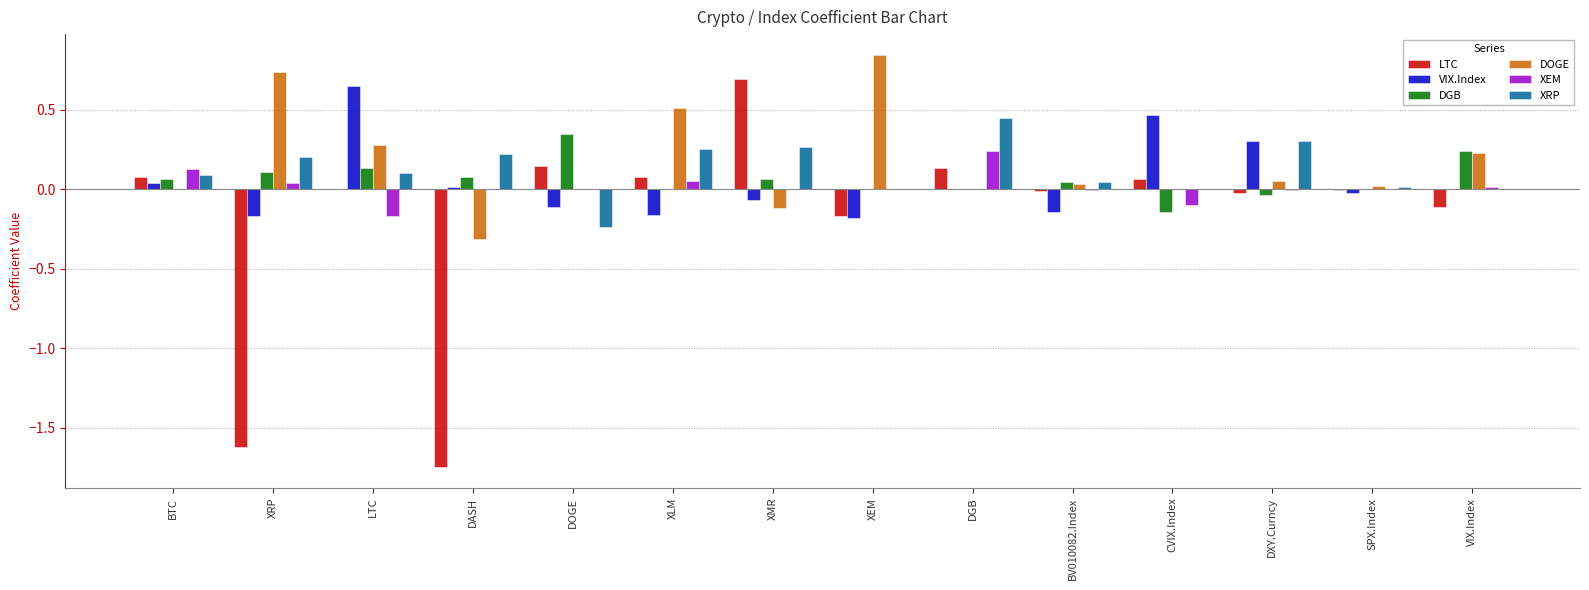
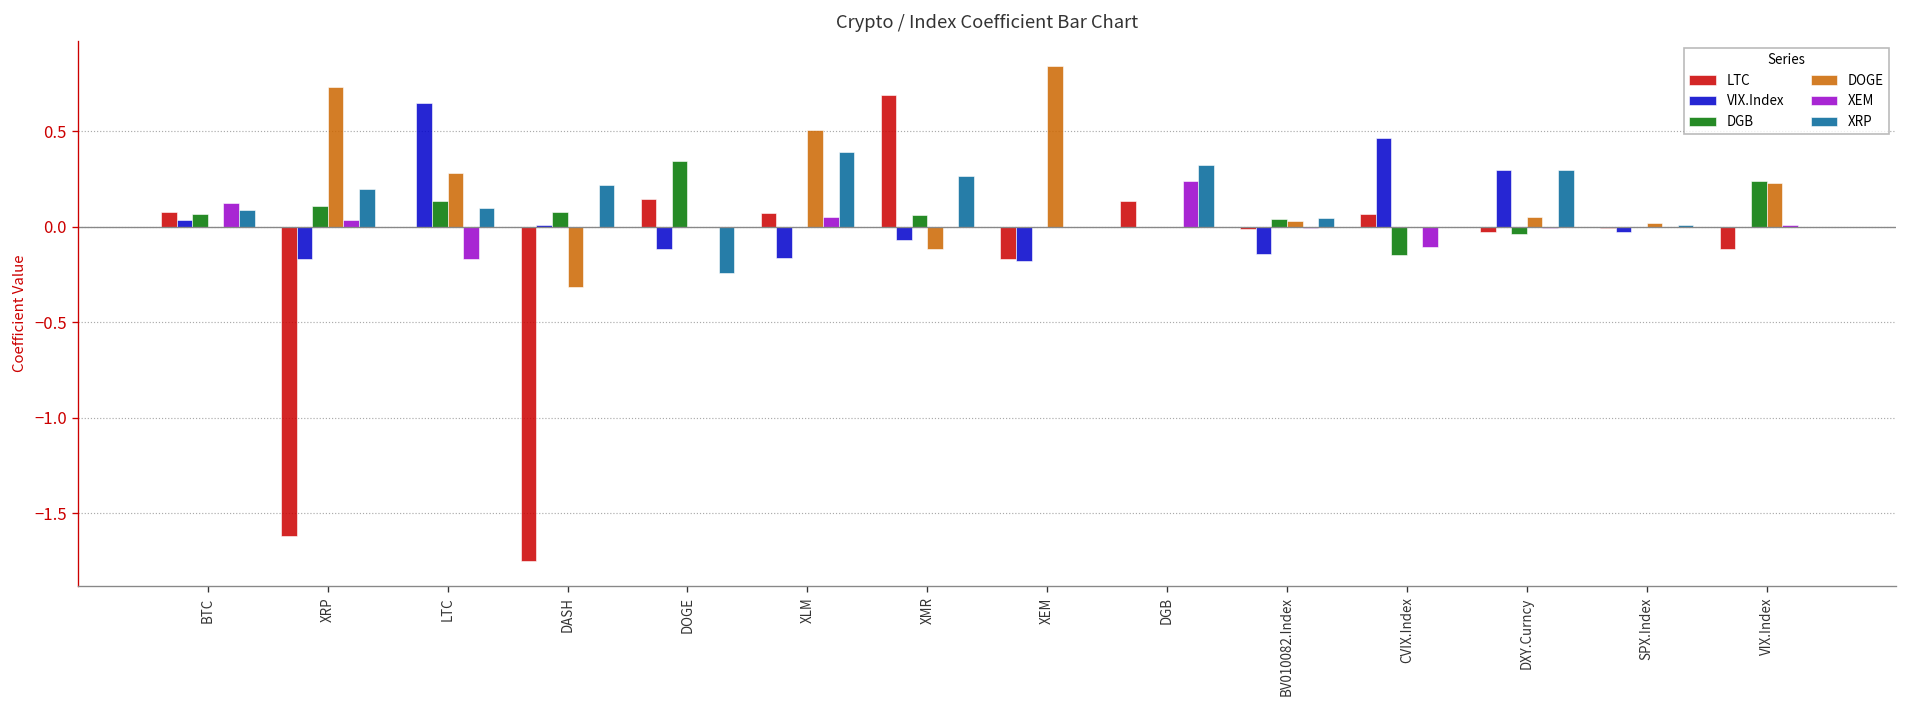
  {
    "LTC": {
      "BTC": 0.08,
      "XRP": -1.62,
      "LTC": 0.00,
      "DASH": -1.75,
      "DOGE": 0.15,
      "XLM": 0.07,
      "XMR": 0.69,
      "XEM": -0.17,
      "DGB": 0.14,
      "CVIX.Index": 0.07,
      "DXY.Curncy": -0.02,
      "VIX.Index": -0.11
    },
    "VIX.Index": {
      "BTC": 0.04,
      "XRP": -0.17,
      "LTC": 0.65,
      "DOGE": -0.12,
      "XLM": -0.16,
      "XMR": -0.07,
      "XEM": -0.18,
      "BV010082.Index": -0.14,
      "CVIX.Index": 0.47,
      "DXY.Curncy": 0.30,
      "SPX.Index": -0.03,
      "VIX.Index": 0.00
    },
    "DGB": {
      "BTC": 0.07,
      "XRP": 0.11,
      "LTC": 0.14,
      "DASH": 0.08,
      "DOGE": 0.34,
      "XLM": 0.00,
      "XMR": 0.06,
      "XEM": 0.00,
      "DGB": 0.00,
      "BV010082.Index": 0.04,
      "CVIX.Index": -0.14,
      "DXY.Curncy": -0.04,
      "VIX.Index": 0.24
    },
    "DOGE": {
      "BTC": 0.00,
      "XRP": 0.74,
      "LTC": 0.28,
      "DASH": -0.31,
      "DOGE": 0.00,
      "XLM": 0.51,
      "XMR": -0.12,
      "XEM": 0.84,
      "DGB": 0.00,
      "BV010082.Index": 0.03,
      "CVIX.Index": 0.00,
      "DXY.Curncy": 0.05,
      "SPX.Index": 0.02,
      "VIX.Index": 0.23
    },
    "XEM": {
      "BTC": 0.12,
      "XRP": 0.04,
      "LTC": -0.17,
      "DASH": 0.00,
      "DOGE": 0.00,
      "XLM": 0.05,
      "XMR": 0.00,
      "XEM": 0.00,
      "DGB": 0.24,
      "CVIX.Index": -0.10
    },
    "XRP": {
      "BTC": 0.09,
      "XRP": 0.20,
      "LTC": 0.10,
      "DASH": 0.22,
      "DOGE": -0.24,
-     "XLM": 0.25,
+     "XLM": 0.40,
      "XMR": 0.26,
      "XEM": 0.00,
-     "DGB": 0.45,
+     "DGB": 0.32,
      "BV010082.Index": 0.04,
      "CVIX.Index": 0.00,
      "DXY.Curncy": 0.30
    }
  }
